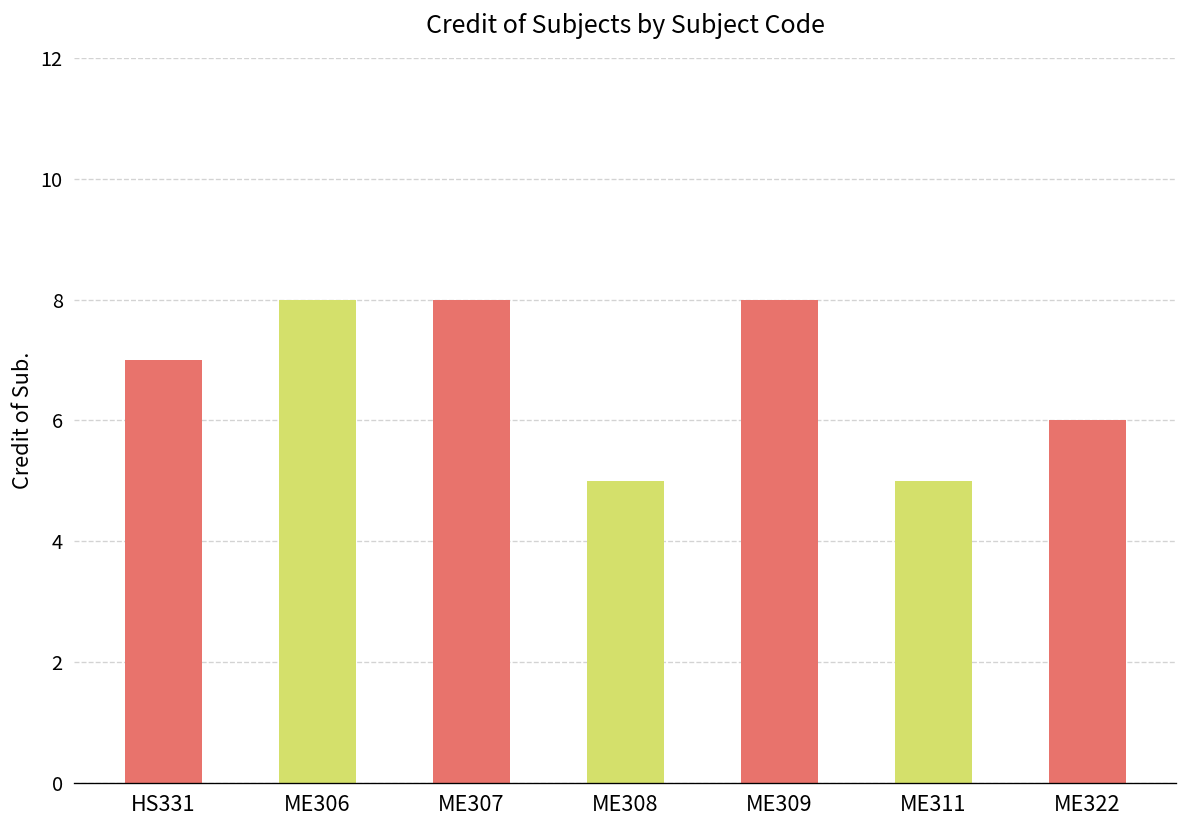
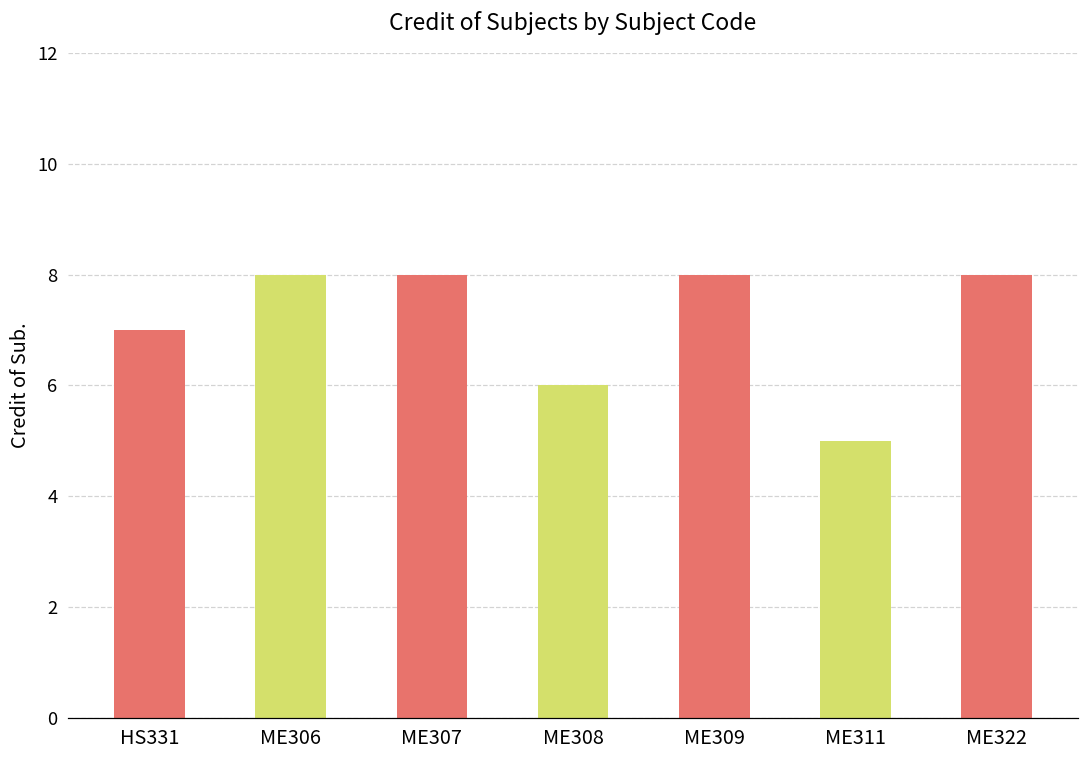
  {
    "HS331": 7,
    "ME306": 8,
    "ME307": 8,
-   "ME308": 5,
+   "ME308": 6,
    "ME309": 8,
    "ME311": 5,
-   "ME322": 6
+   "ME322": 8
  }
